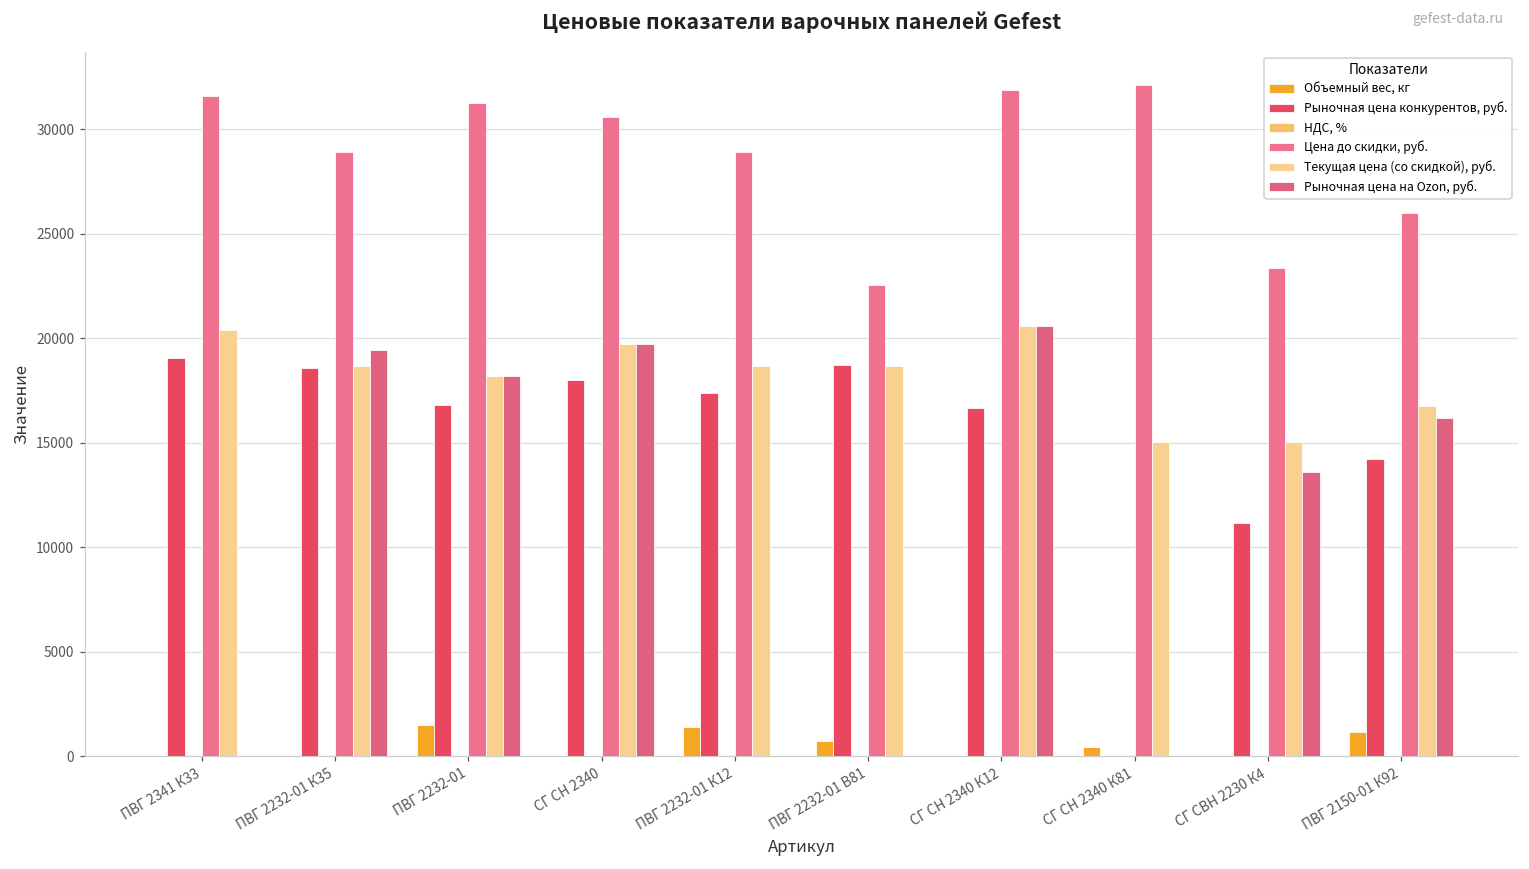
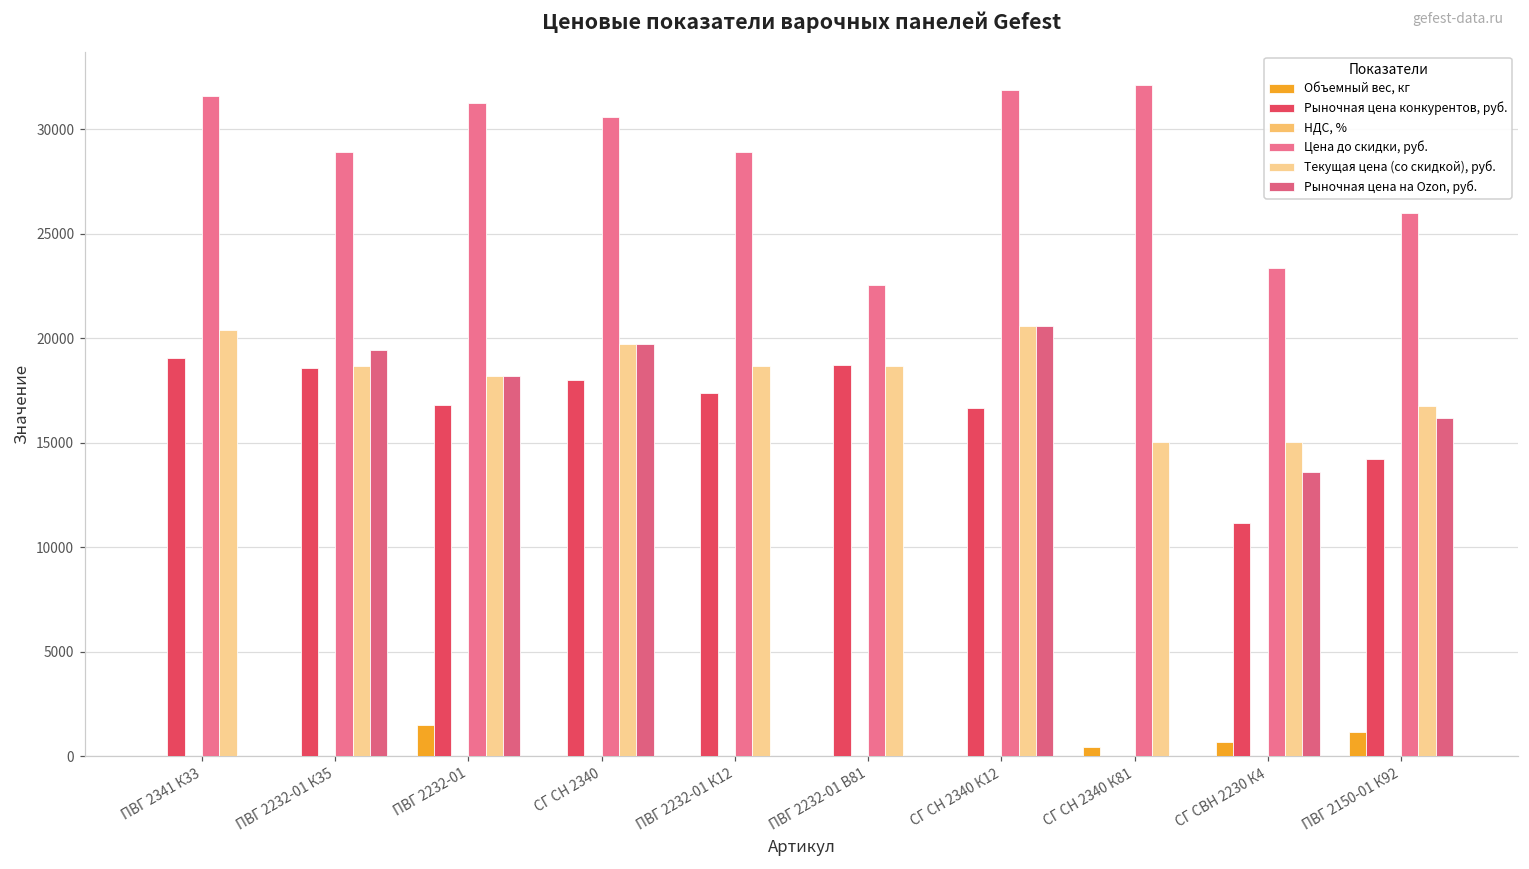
  {
    "Объемный вес, кг": {
      "ПВГ 2232-01": 1500,
-     "ПВГ 2232-01 К12": 1400,
-     "ПВГ 2232-01 В81": 700,
+     "ПВГ 2232-01 К12": 0,
+     "ПВГ 2232-01 В81": 0,
      "СГ СН 2340 К81": 500,
-     "СГ СВН 2230 К4": 0,
+     "СГ СВН 2230 К4": 700,
      "ПВГ 2150-01 К92": 1100
    }
  }
